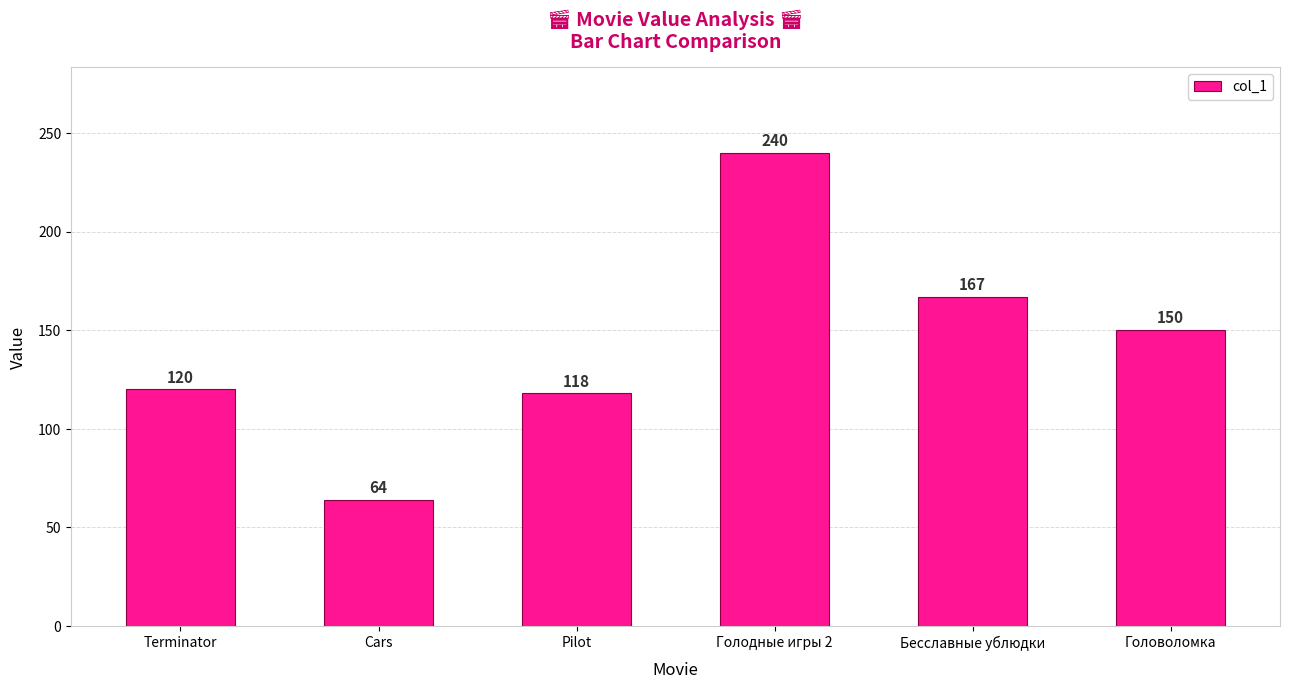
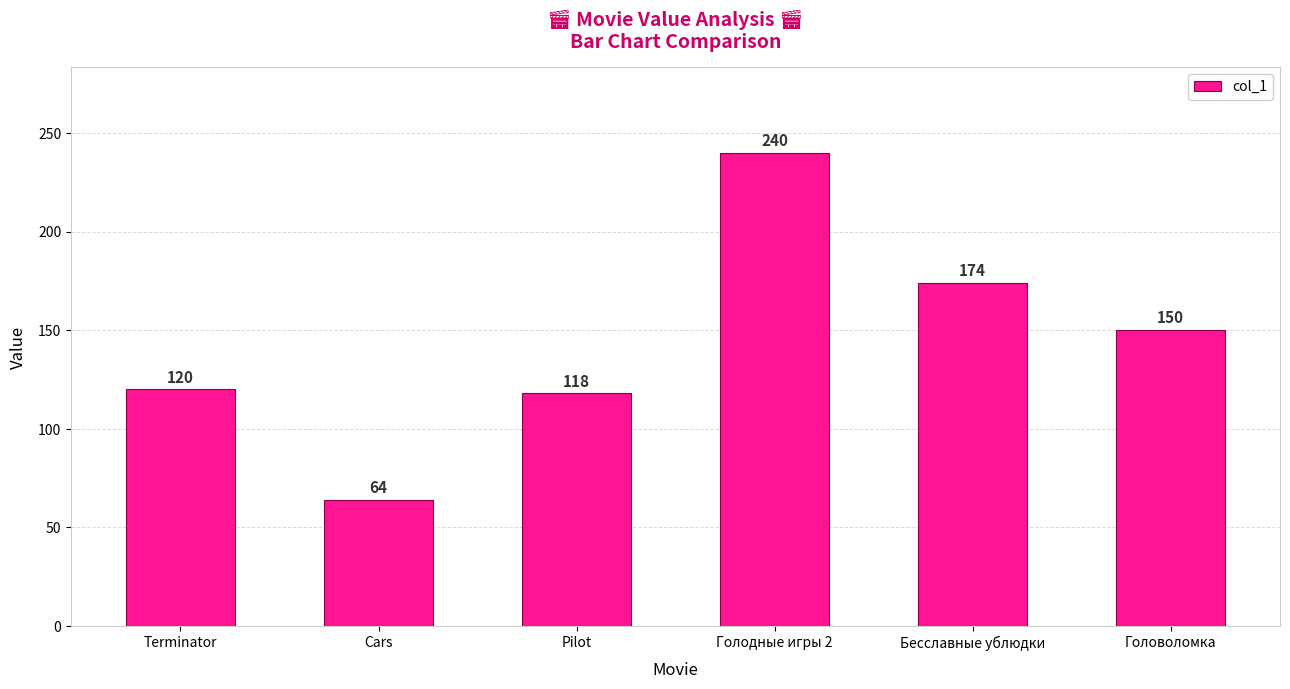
  {
    "Terminator": 120,
    "Cars": 64,
    "Pilot": 118,
    "Голодные игры 2": 240,
-   "Бесславные ублюдки": 167,
+   "Бесславные ублюдки": 174,
    "Головоломка": 150
  }
